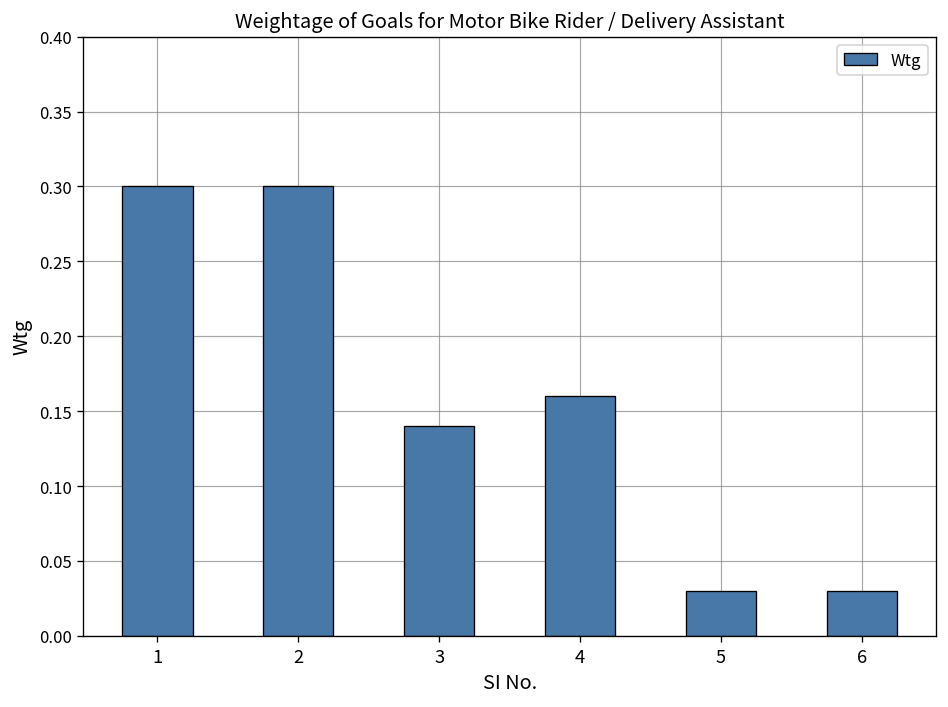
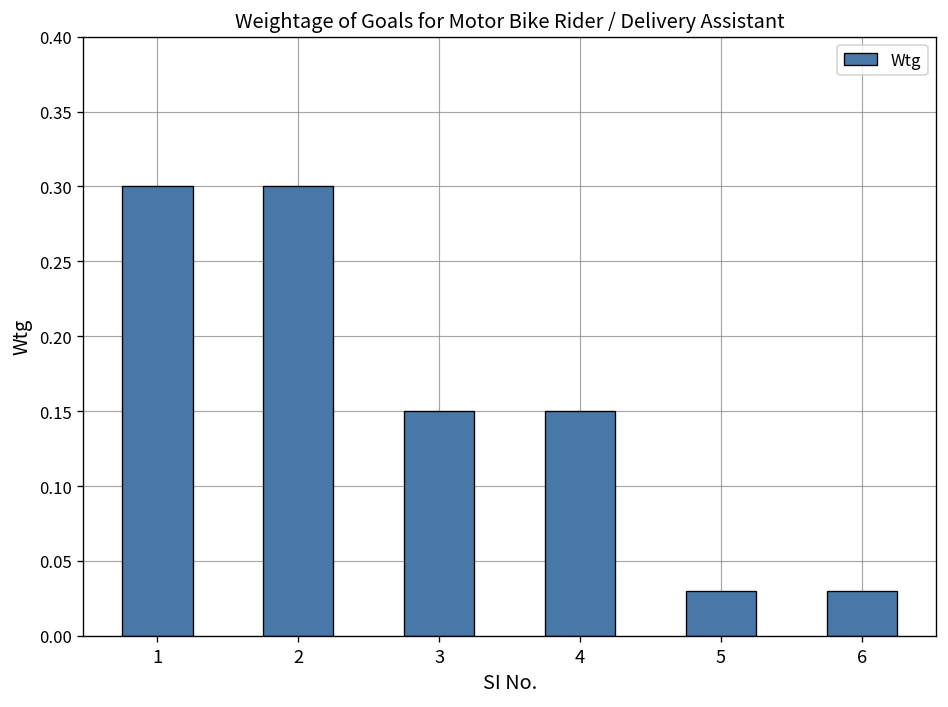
  {
    "1": 0.30,
    "2": 0.30,
-   "3": 0.14,
-   "4": 0.16,
+   "3": 0.15,
+   "4": 0.15,
    "5": 0.03,
    "6": 0.03
  }
